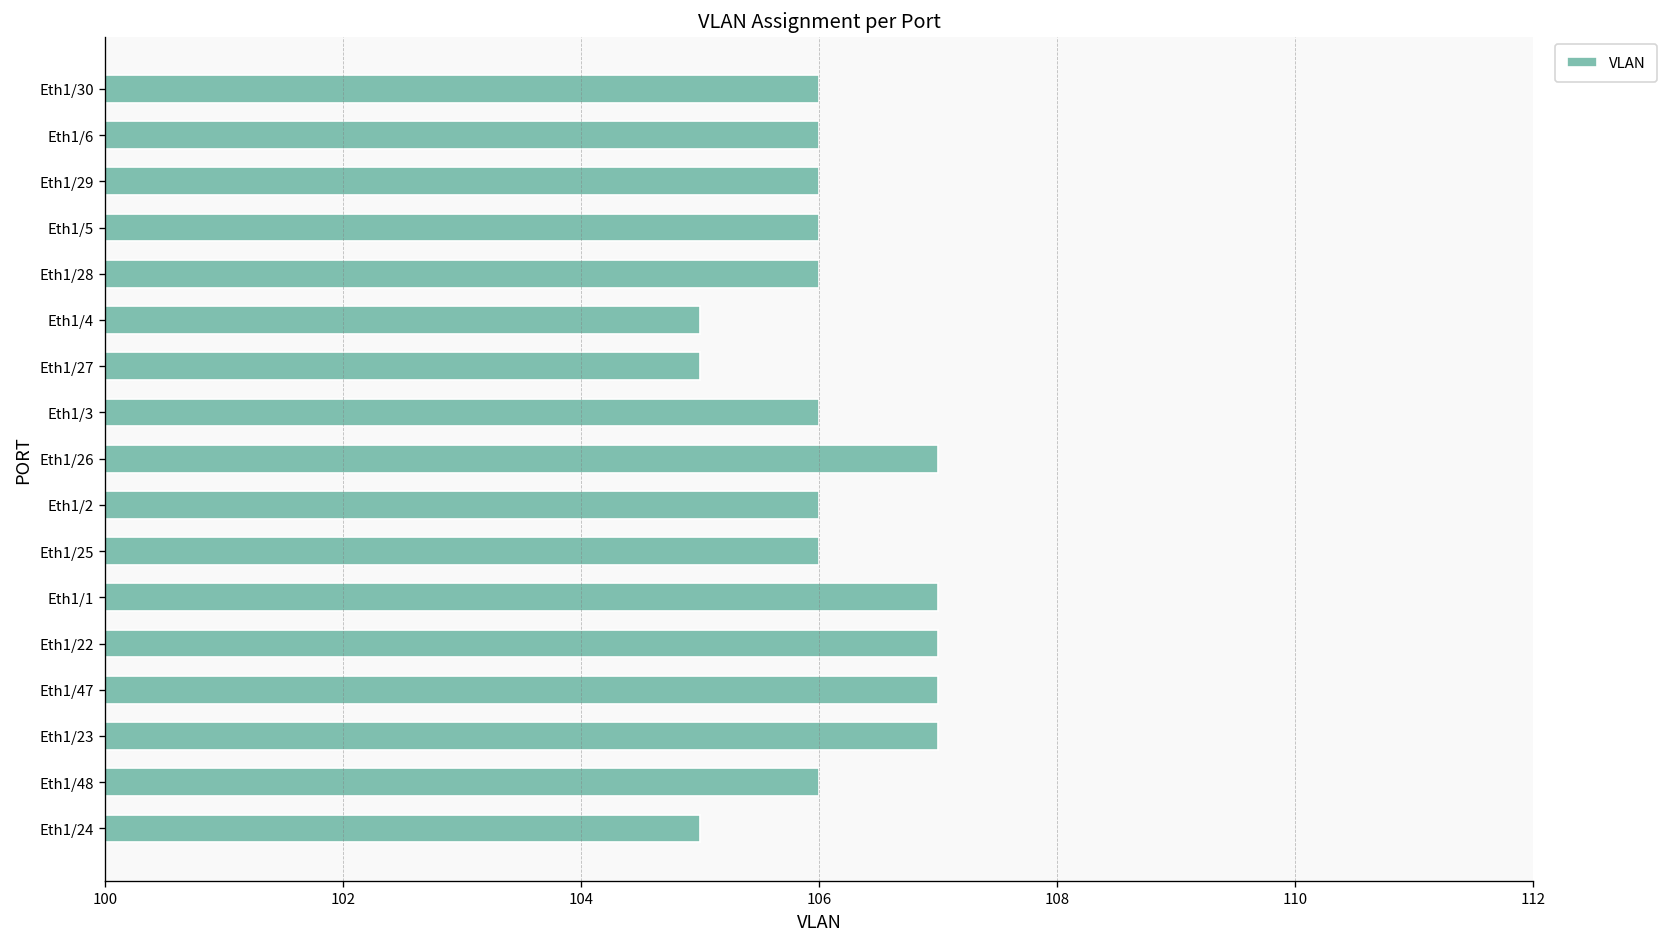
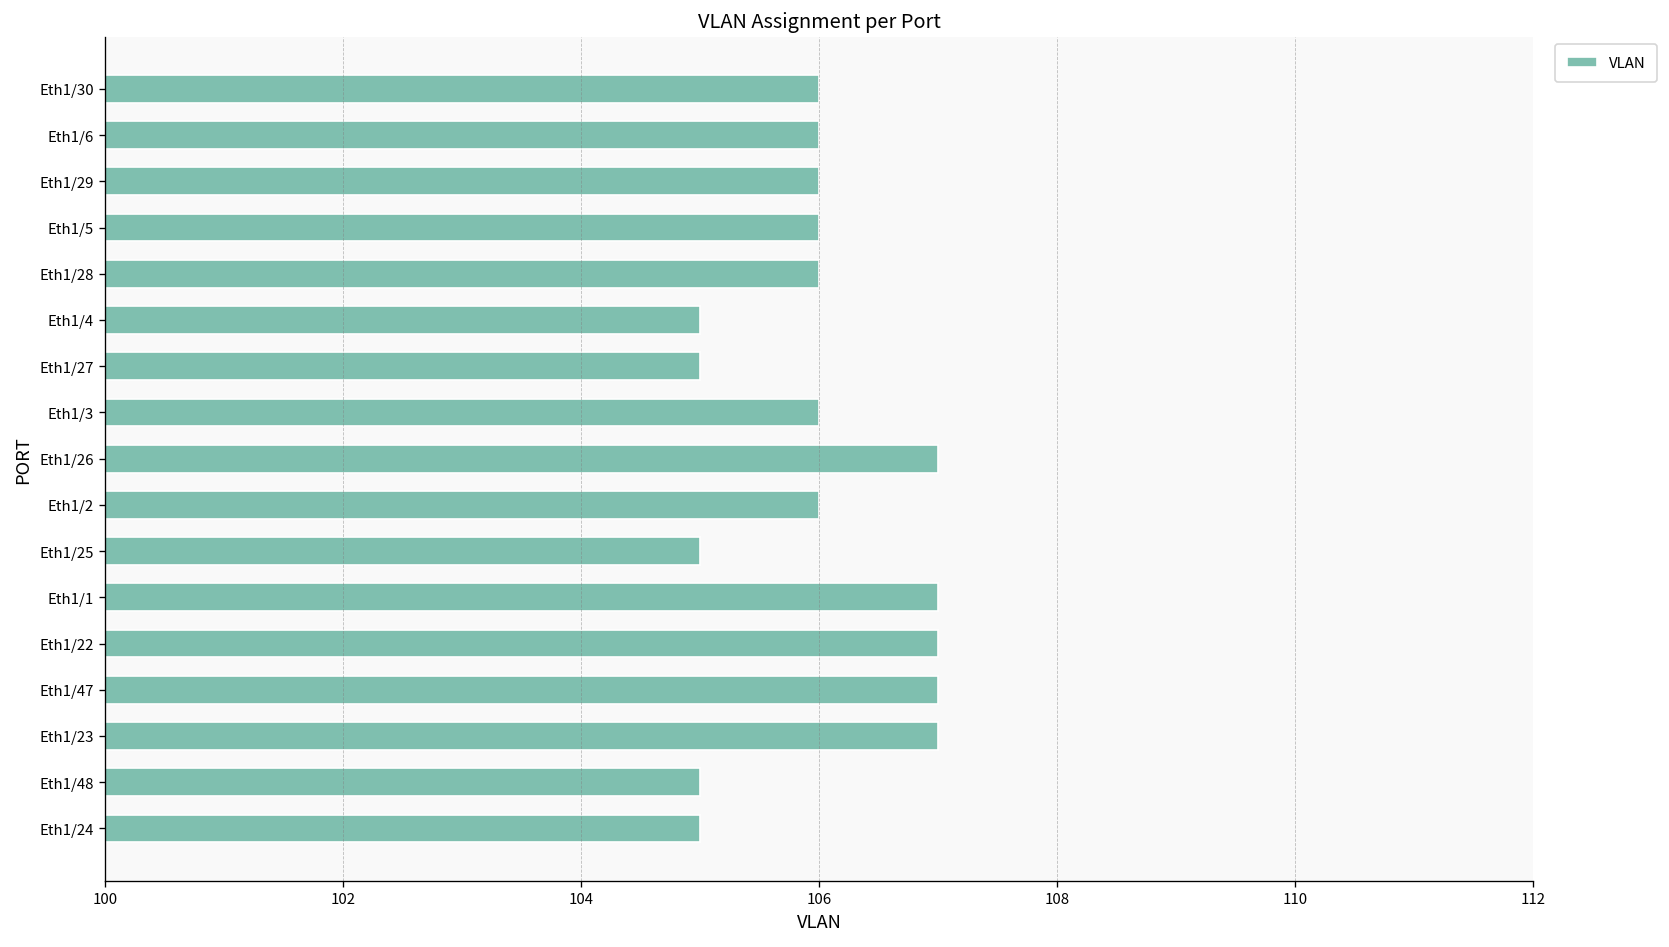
  {
    "Eth1/30": 106,
    "Eth1/6": 106,
    "Eth1/29": 106,
    "Eth1/5": 106,
    "Eth1/28": 106,
    "Eth1/4": 105,
    "Eth1/27": 105,
    "Eth1/3": 106,
    "Eth1/26": 107,
    "Eth1/2": 106,
-   "Eth1/25": 106,
+   "Eth1/25": 105,
    "Eth1/1": 107,
    "Eth1/22": 107,
    "Eth1/47": 107,
    "Eth1/23": 107,
-   "Eth1/48": 106,
+   "Eth1/48": 105,
    "Eth1/24": 105
  }
